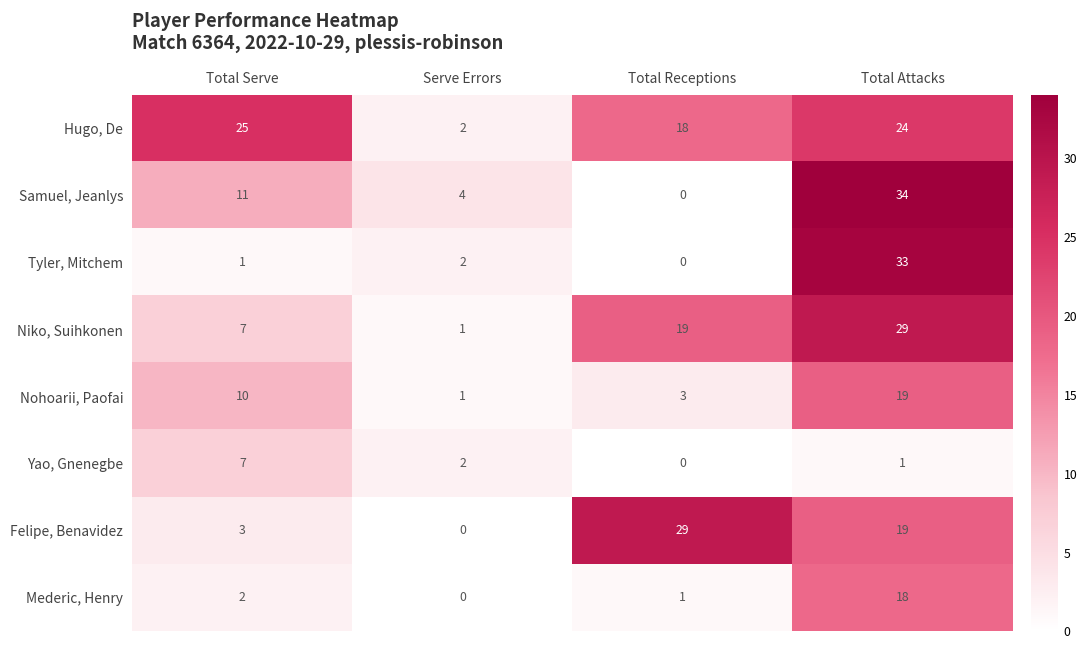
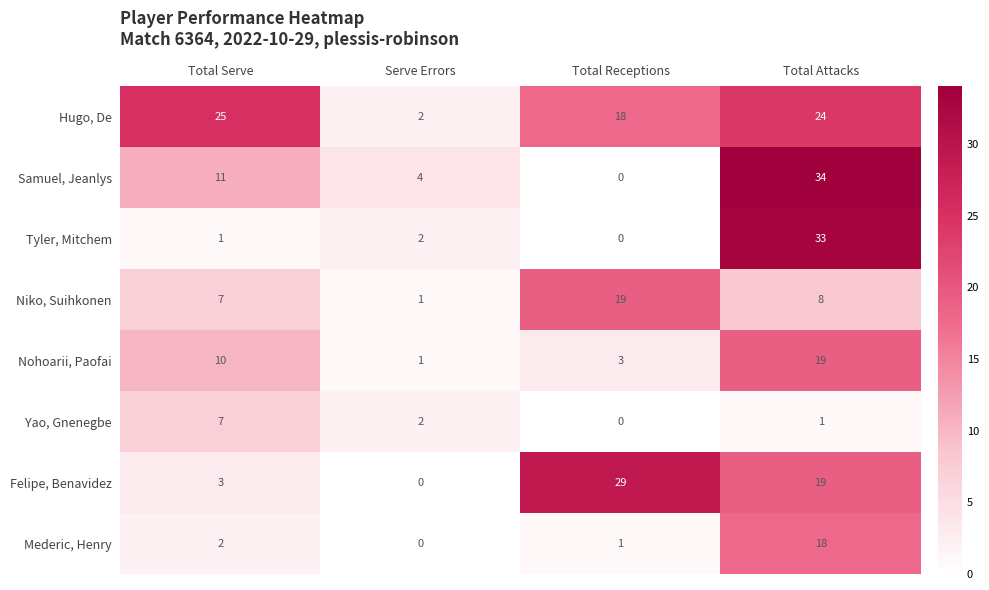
  {
    "Hugo, De": {
      "Total Serve": 25,
      "Serve Errors": 2,
      "Total Receptions": 18,
      "Total Attacks": 24
    },
    "Samuel, Jeanlys": {
      "Total Serve": 11,
      "Serve Errors": 4,
      "Total Receptions": 0,
      "Total Attacks": 34
    },
    "Tyler, Mitchem": {
      "Total Serve": 1,
      "Serve Errors": 2,
      "Total Receptions": 0,
      "Total Attacks": 33
    },
    "Niko, Suihkonen": {
      "Total Serve": 7,
      "Serve Errors": 1,
      "Total Receptions": 19,
-     "Total Attacks": 29
+     "Total Attacks": 8
    },
    "Nohoarii, Paofai": {
      "Total Serve": 10,
      "Serve Errors": 1,
      "Total Receptions": 3,
      "Total Attacks": 19
    },
    "Yao, Gnenegbe": {
      "Total Serve": 7,
      "Serve Errors": 2,
      "Total Receptions": 0,
      "Total Attacks": 1
    },
    "Felipe, Benavidez": {
      "Total Serve": 3,
      "Serve Errors": 0,
      "Total Receptions": 29,
      "Total Attacks": 19
    },
    "Mederic, Henry": {
      "Total Serve": 2,
      "Serve Errors": 0,
      "Total Receptions": 1,
      "Total Attacks": 18
    }
  }
